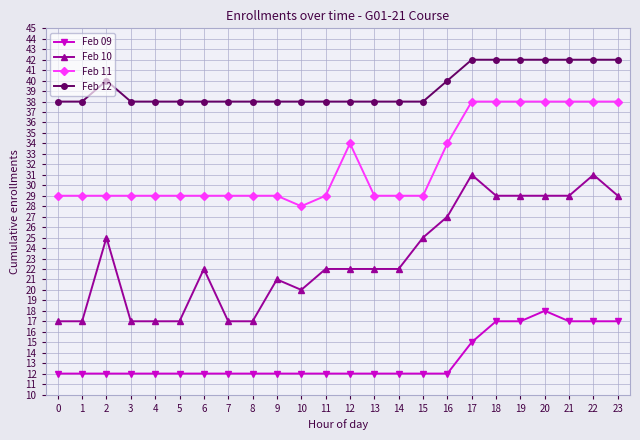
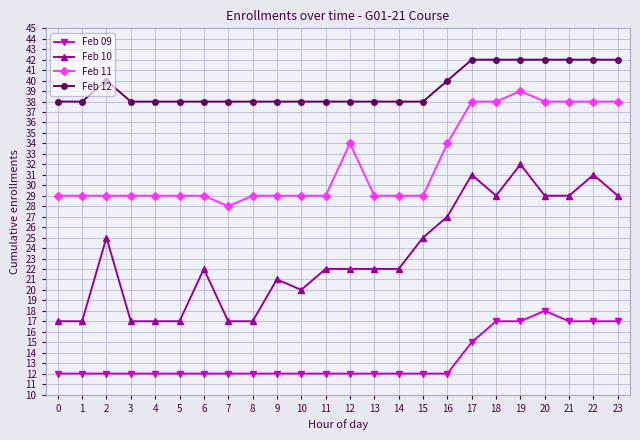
  {
    "Feb 09": {
      "0": 12,
      "1": 12,
      "2": 12,
      "3": 12,
      "4": 12,
      "5": 12,
      "6": 12,
      "7": 12,
      "8": 12,
      "9": 12,
      "10": 12,
      "11": 12,
      "12": 12,
      "13": 12,
      "14": 12,
      "15": 12,
      "16": 12,
      "17": 15,
      "18": 17,
      "19": 17,
      "20": 18,
      "21": 17,
      "22": 17,
      "23": 17
    },
    "Feb 10": {
      "0": 17,
      "1": 17,
      "2": 25,
      "3": 17,
      "4": 17,
      "5": 17,
      "6": 22,
      "7": 17,
      "8": 17,
      "9": 21,
      "10": 20,
      "11": 22,
      "12": 22,
      "13": 22,
      "14": 22,
      "15": 25,
      "16": 27,
      "17": 31,
      "18": 29,
-     "19": 29,
+     "19": 32,
      "20": 29,
      "21": 29,
      "22": 31,
      "23": 29
    },
    "Feb 11": {
      "0": 29,
      "1": 29,
      "2": 29,
      "3": 29,
      "4": 29,
      "5": 29,
      "6": 29,
-     "7": 29,
+     "7": 28,
      "8": 29,
      "9": 29,
-     "10": 28,
+     "10": 29,
      "11": 29,
      "12": 34,
      "13": 29,
      "14": 29,
      "15": 29,
      "16": 34,
      "17": 38,
      "18": 38,
-     "19": 38,
+     "19": 39,
      "20": 38,
      "21": 38,
      "22": 38,
      "23": 38
    },
    "Feb 12": {
      "0": 38,
      "1": 38,
      "3": 38,
      "4": 38,
      "5": 38,
      "6": 38,
      "7": 38,
      "8": 38,
      "9": 38,
      "10": 38,
      "11": 38,
      "12": 38,
      "13": 38,
      "14": 38,
      "15": 38,
      "16": 40,
      "17": 42,
      "18": 42,
      "19": 42,
      "20": 42,
      "21": 42,
      "22": 42,
      "23": 42
    }
  }
